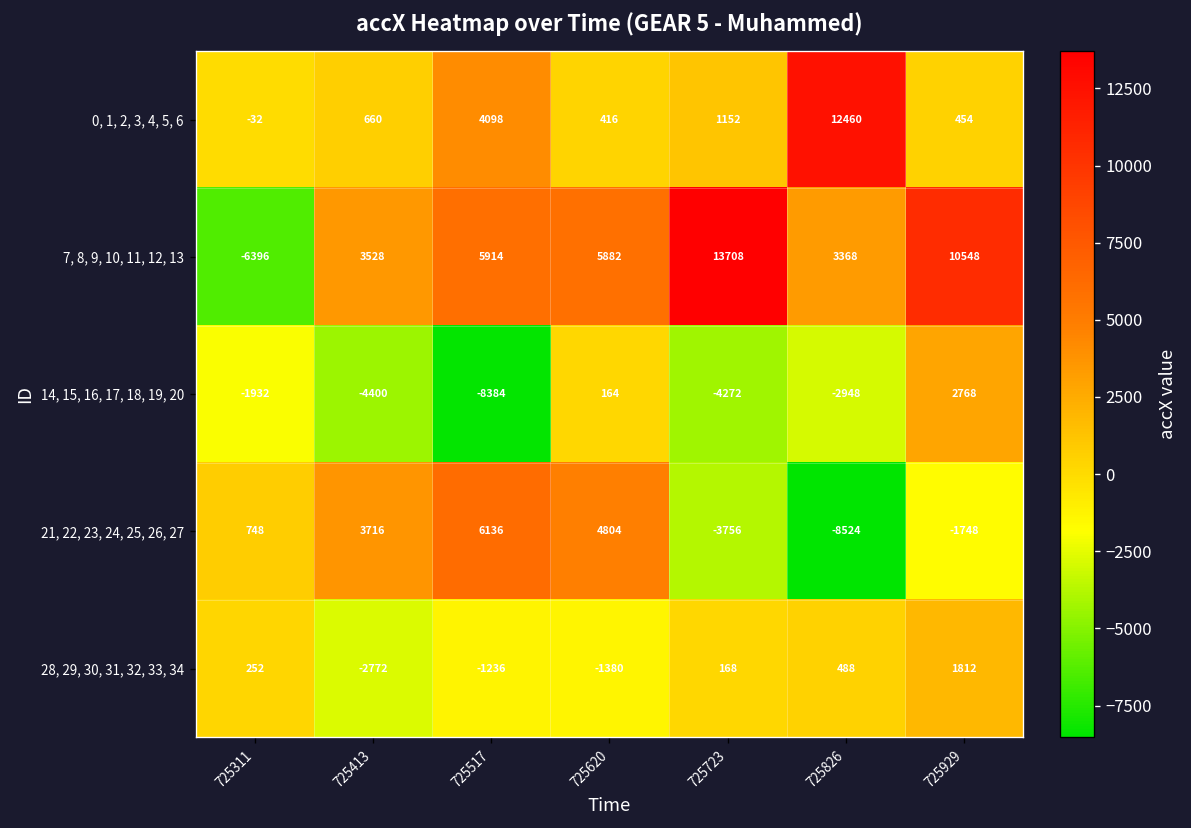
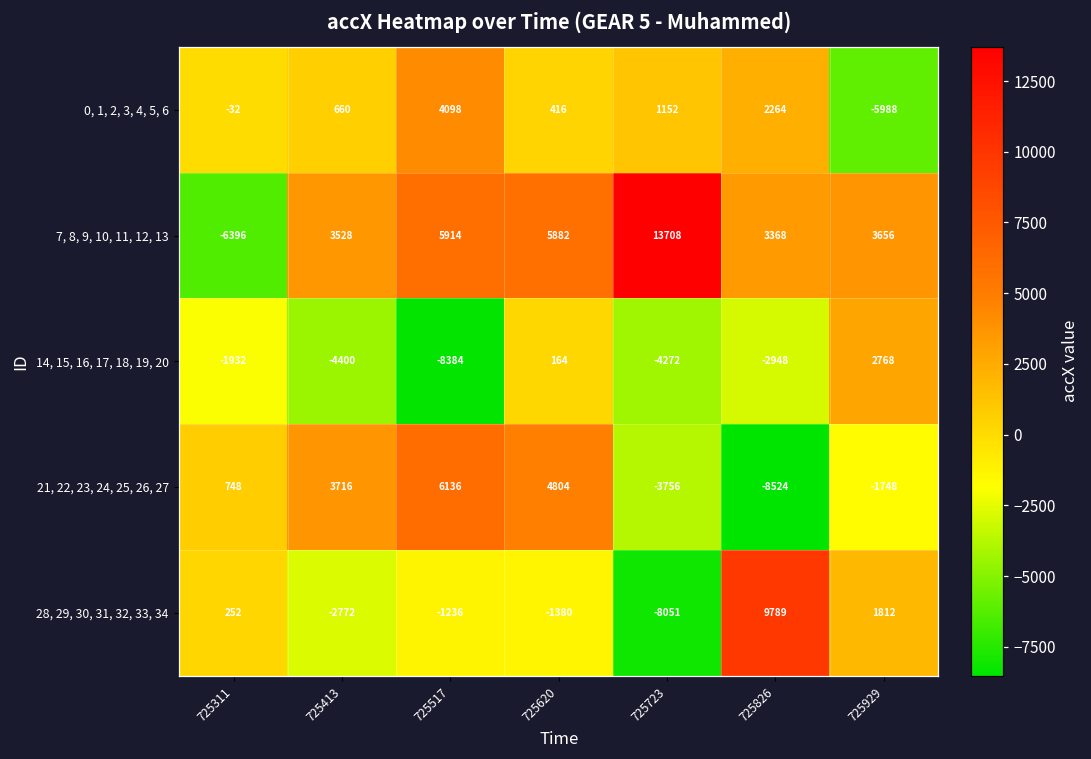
  {
    "0, 1, 2, 3, 4, 5, 6": {
      "725311": -32,
      "725413": 660,
      "725517": 4098,
      "725620": 416,
      "725723": 1152,
-     "725826": 12460,
-     "725929": 454
+     "725826": 2264,
+     "725929": -5988
    },
    "7, 8, 9, 10, 11, 12, 13": {
      "725311": -6396,
      "725413": 3528,
      "725517": 5914,
      "725620": 5882,
      "725723": 13708,
      "725826": 3368,
-     "725929": 10548
+     "725929": 3656
    },
    "14, 15, 16, 17, 18, 19, 20": {
      "725311": -1932,
      "725413": -4400,
      "725517": -8384,
      "725620": 164,
      "725723": -4272,
      "725826": -2948,
      "725929": 2768
    },
    "21, 22, 23, 24, 25, 26, 27": {
      "725311": 748,
      "725413": 3716,
      "725517": 6136,
      "725620": 4804,
      "725723": -3756,
      "725826": -8524,
      "725929": -1748
    },
    "28, 29, 30, 31, 32, 33, 34": {
      "725311": 252,
      "725413": -2772,
      "725517": -1236,
      "725620": -1380,
-     "725723": 168,
-     "725826": 488,
+     "725723": -8051,
+     "725826": 9789,
      "725929": 1812
    }
  }
